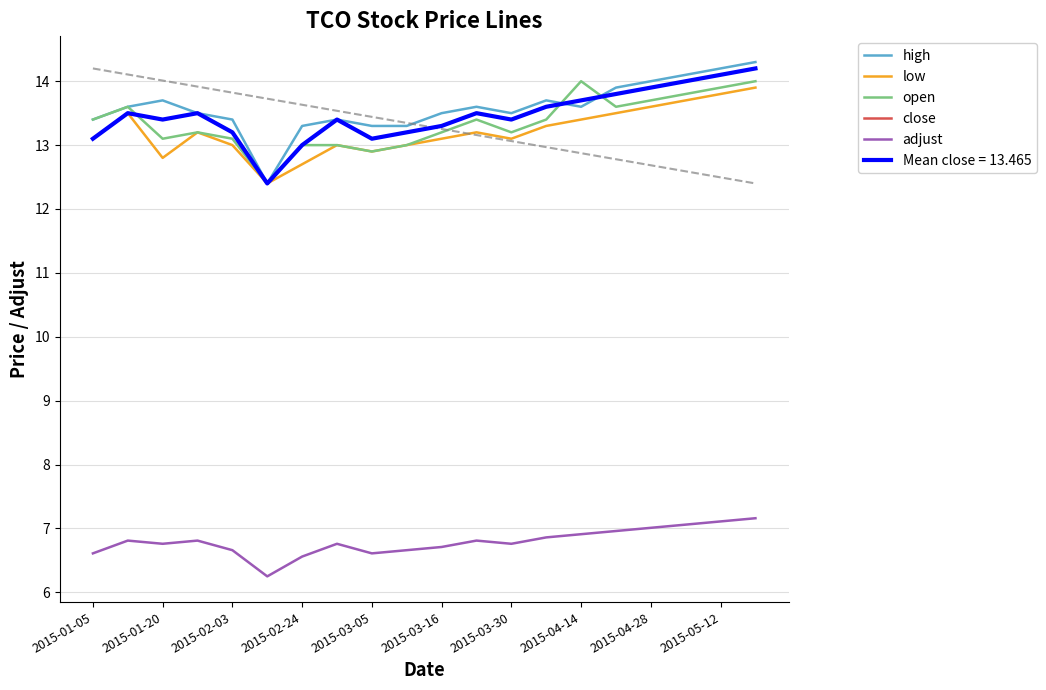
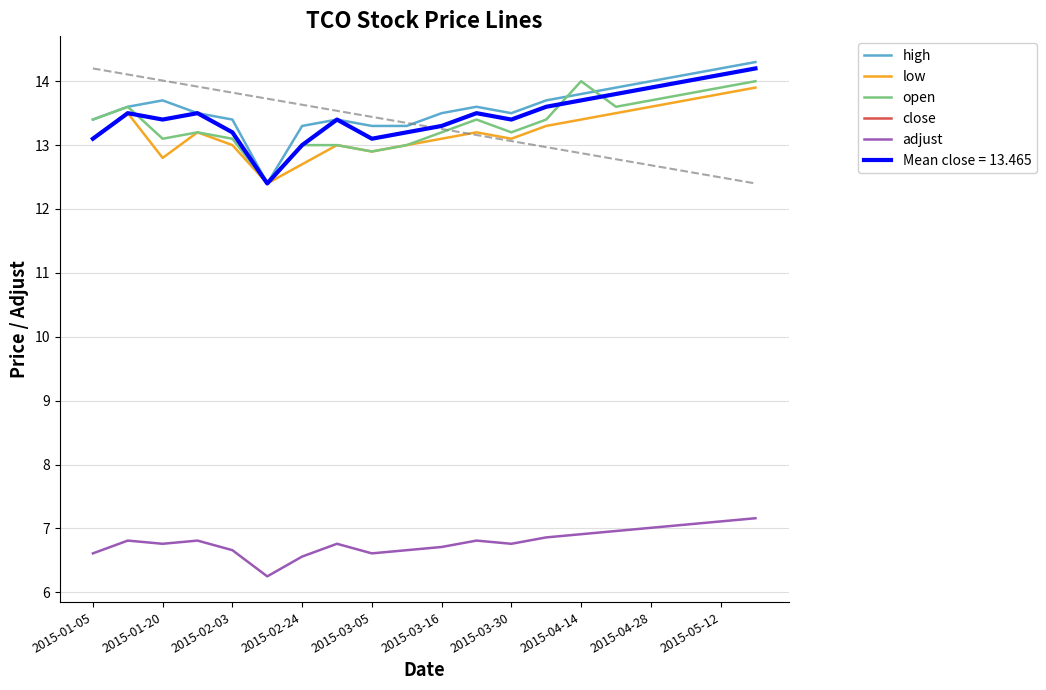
  {
    "high": {
      "2015-01-20": 13.7,
      "2015-02-03": 13.4,
      "2015-02-24": 13.3,
      "2015-03-05": 13.3,
      "2015-03-16": 13.5,
      "2015-03-30": 13.5,
-     "2015-04-14": 13.6,
+     "2015-04-14": 13.8,
      "2015-04-28": 14.0,
      "2015-05-12": 14.2
    },
    "low": {
      "2015-01-20": 12.8,
      "2015-02-03": 13.0,
      "2015-02-24": 12.7,
      "2015-03-16": 13.1,
      "2015-03-30": 13.1,
      "2015-04-14": 13.4,
      "2015-04-28": 13.6,
      "2015-05-12": 13.8
    },
    "open": {
      "2015-01-20": 13.1,
      "2015-02-03": 13.1,
      "2015-03-16": 13.2,
      "2015-03-30": 13.2,
      "2015-04-14": 14.0,
      "2015-04-28": 13.7,
      "2015-05-12": 13.9
    },
    "Mean close = 13.465": {
      "2015-01-20": 13.4,
      "2015-02-03": 13.2,
      "2015-03-05": 13.1,
      "2015-03-16": 13.3,
      "2015-03-30": 13.4,
      "2015-04-14": 13.7,
      "2015-04-28": 13.9,
      "2015-05-12": 14.1
    },
    "adjust": {
      "2015-01-05": 6.6,
      "2015-01-20": 6.8,
      "2015-02-03": 6.7,
      "2015-02-24": 6.6,
      "2015-03-05": 6.6,
      "2015-03-16": 6.7,
      "2015-03-30": 6.8,
      "2015-04-14": 6.9,
      "2015-04-28": 7.0,
      "2015-05-12": 7.1
    }
  }
